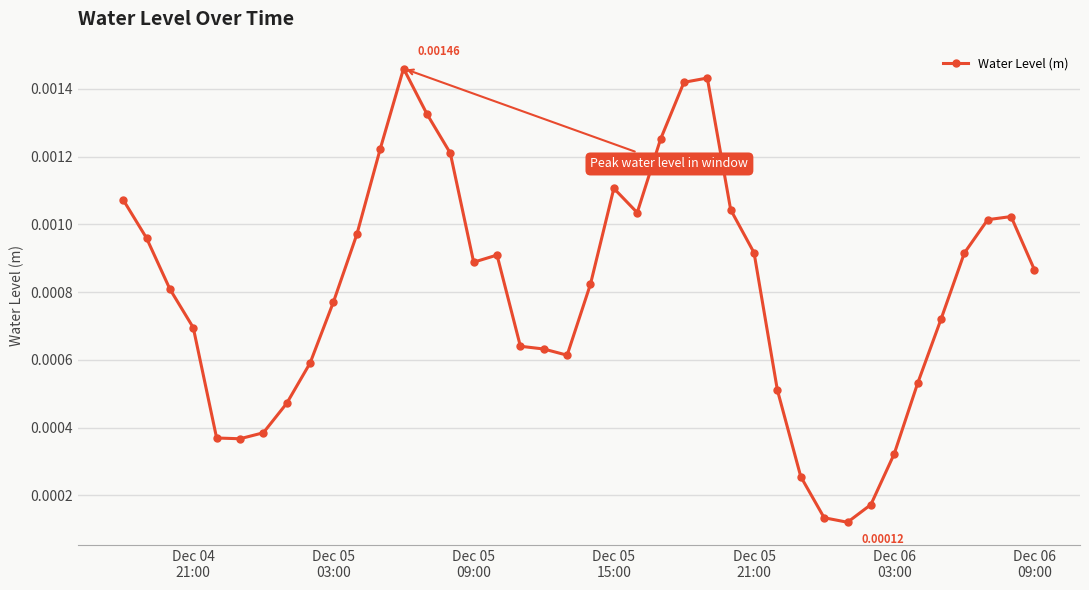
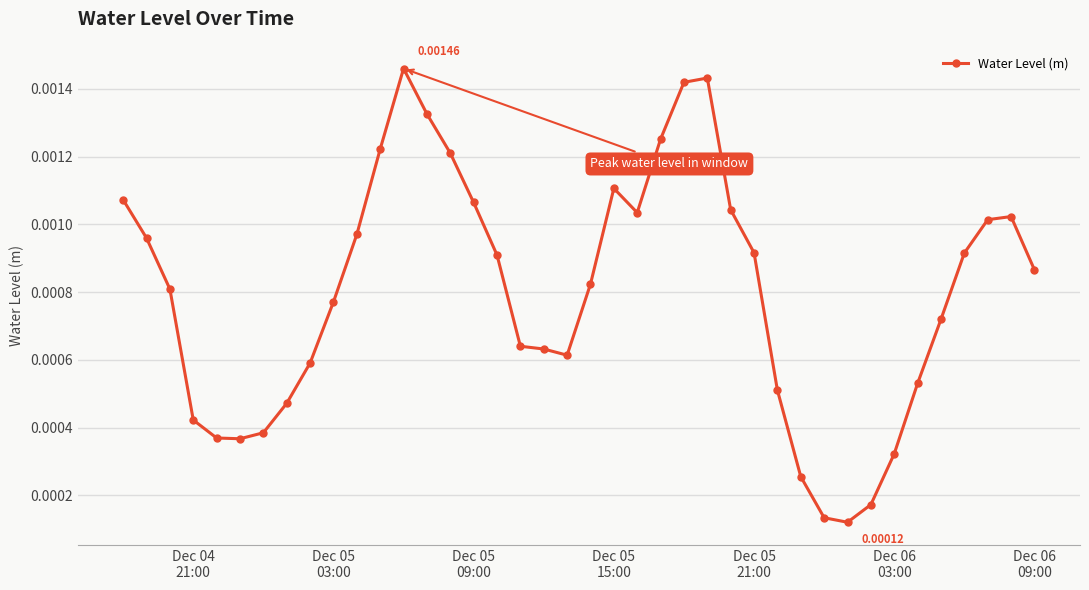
  {
-   "Dec 04 21:00": 0.00070,
+   "Dec 04 21:00": 0.00042,
    "Dec 05 03:00": 0.00077,
-   "Dec 05 09:00": 0.00089,
+   "Dec 05 09:00": 0.00106,
    "Dec 05 15:00": 0.00111,
    "Dec 05 21:00": 0.00092,
    "Dec 06 03:00": 0.00032,
    "Dec 06 09:00": 0.00087
  }
